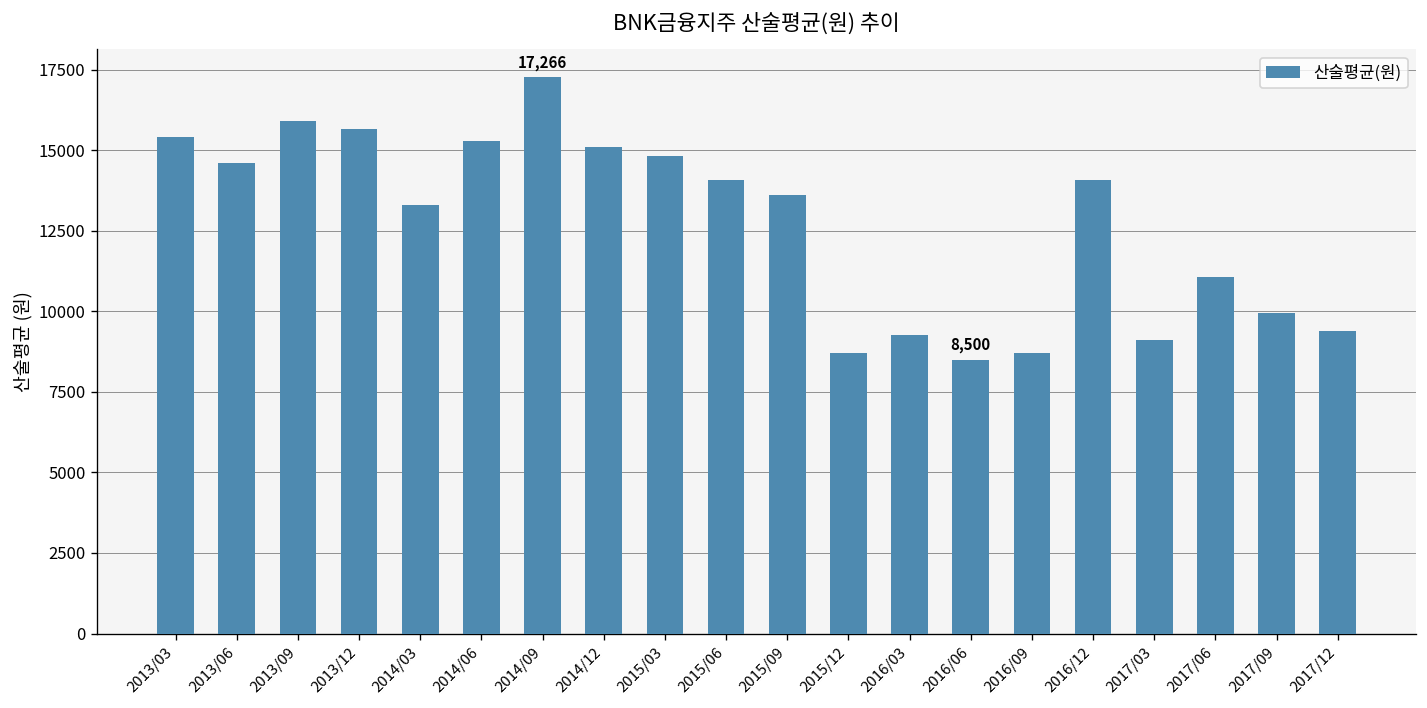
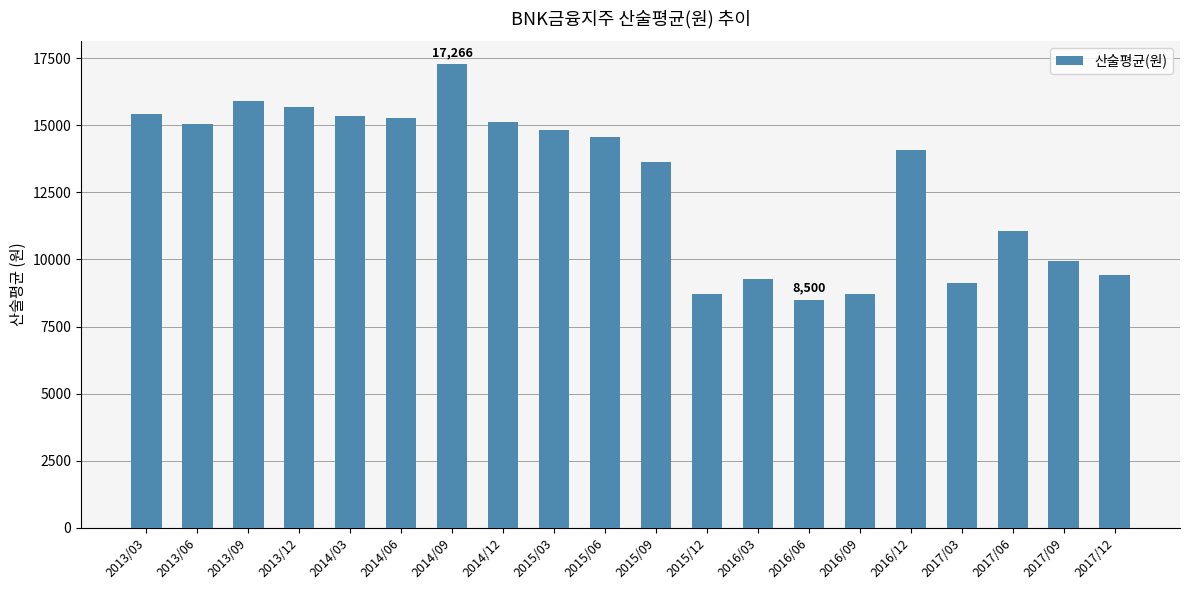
  {
    "2013/03": 15400,
-   "2013/06": 14600,
+   "2013/06": 15000,
    "2013/09": 15900,
    "2013/12": 15700,
-   "2014/03": 13300,
+   "2014/03": 15400,
    "2014/06": 15300,
    "2014/12": 15100,
    "2015/03": 14800,
-   "2015/06": 14100,
+   "2015/06": 14600,
    "2015/09": 13600,
    "2015/12": 8700,
    "2016/03": 9300,
    "2016/09": 8700,
    "2016/12": 14100,
    "2017/03": 9100,
    "2017/06": 11100,
    "2017/09": 9900,
    "2017/12": 9400
  }
